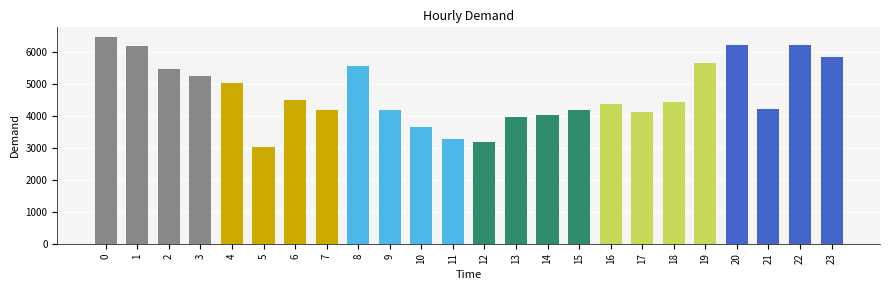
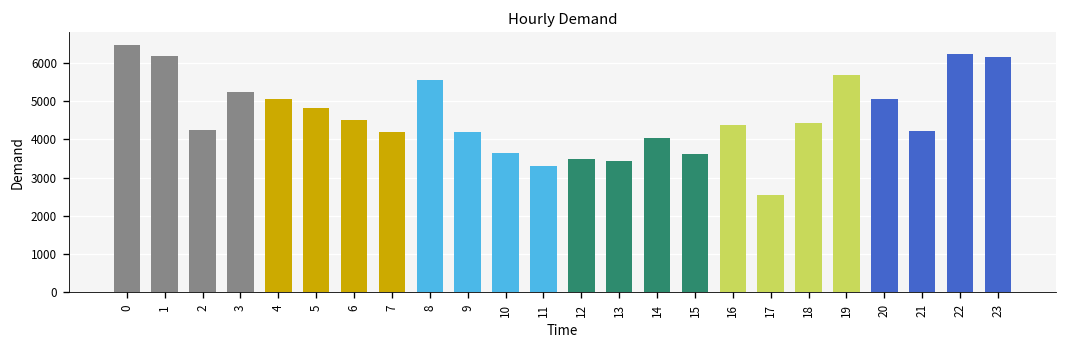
  {
    "0": 6500,
    "1": 6200,
-   "2": 5500,
+   "2": 4200,
    "3": 5200,
    "4": 5000,
-   "5": 3000,
+   "5": 4800,
    "6": 4500,
    "7": 4200,
    "8": 5600,
    "9": 4200,
    "10": 3600,
    "11": 3300,
-   "12": 3200,
-   "13": 4000,
+   "12": 3500,
+   "13": 3400,
    "14": 4000,
-   "15": 4200,
+   "15": 3600,
    "16": 4400,
-   "17": 4100,
+   "17": 2500,
    "18": 4400,
    "19": 5700,
-   "20": 6200,
+   "20": 5100,
    "21": 4200,
    "22": 6200,
-   "23": 5800
+   "23": 6100
  }
